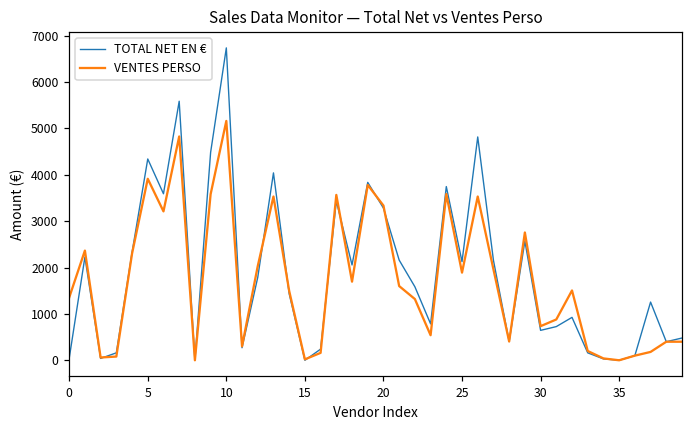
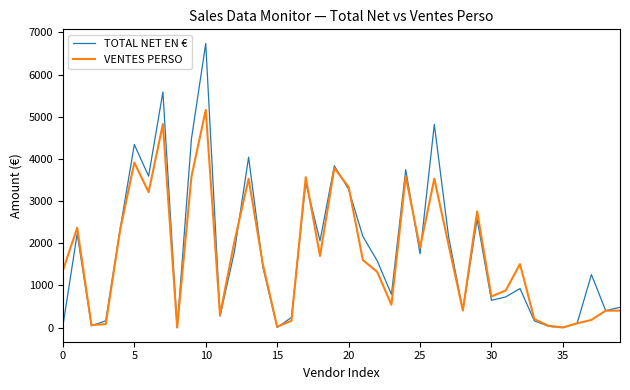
  {
    "TOTAL NET EN €": {
      "0": 0,
      "5": 4300,
      "10": 6700,
-     "25": 2100,
+     "25": 1800,
      "30": 600
    },
    "VENTES PERSO": {
      "0": 1400,
      "5": 3900,
      "10": 5200,
      "25": 1900,
      "30": 700
    }
  }
